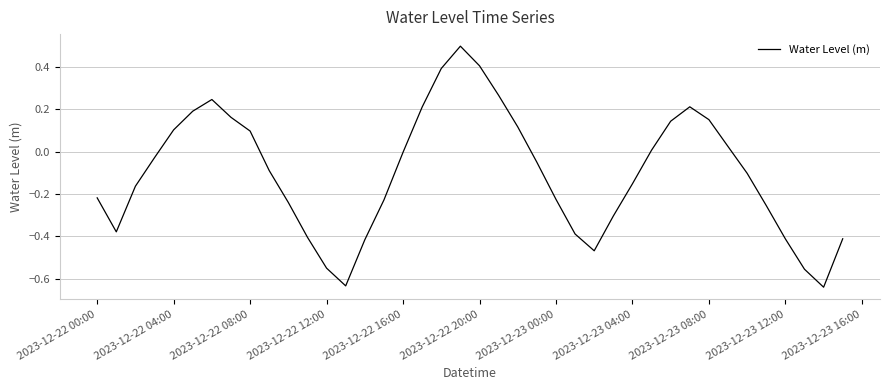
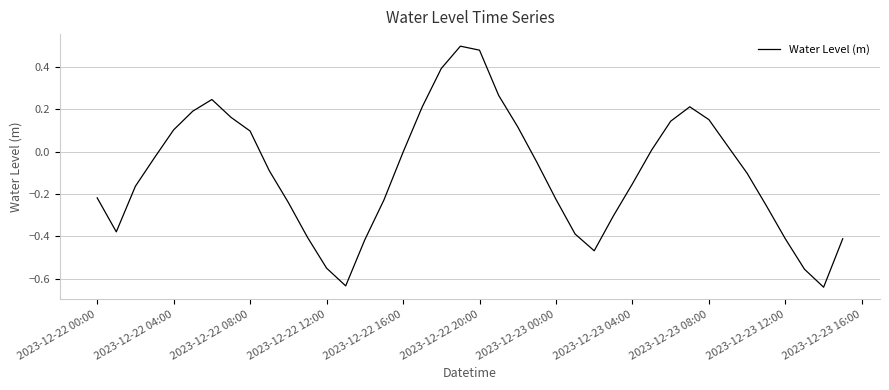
  {
    "2023-12-22 00:00": -0.22,
    "2023-12-22 04:00": 0.10,
    "2023-12-22 08:00": 0.10,
    "2023-12-22 12:00": -0.55,
    "2023-12-22 16:00": 0.00,
-   "2023-12-22 20:00": 0.41,
+   "2023-12-22 20:00": 0.48,
    "2023-12-23 00:00": -0.23,
    "2023-12-23 04:00": -0.15,
    "2023-12-23 08:00": 0.15,
    "2023-12-23 12:00": -0.41
  }
